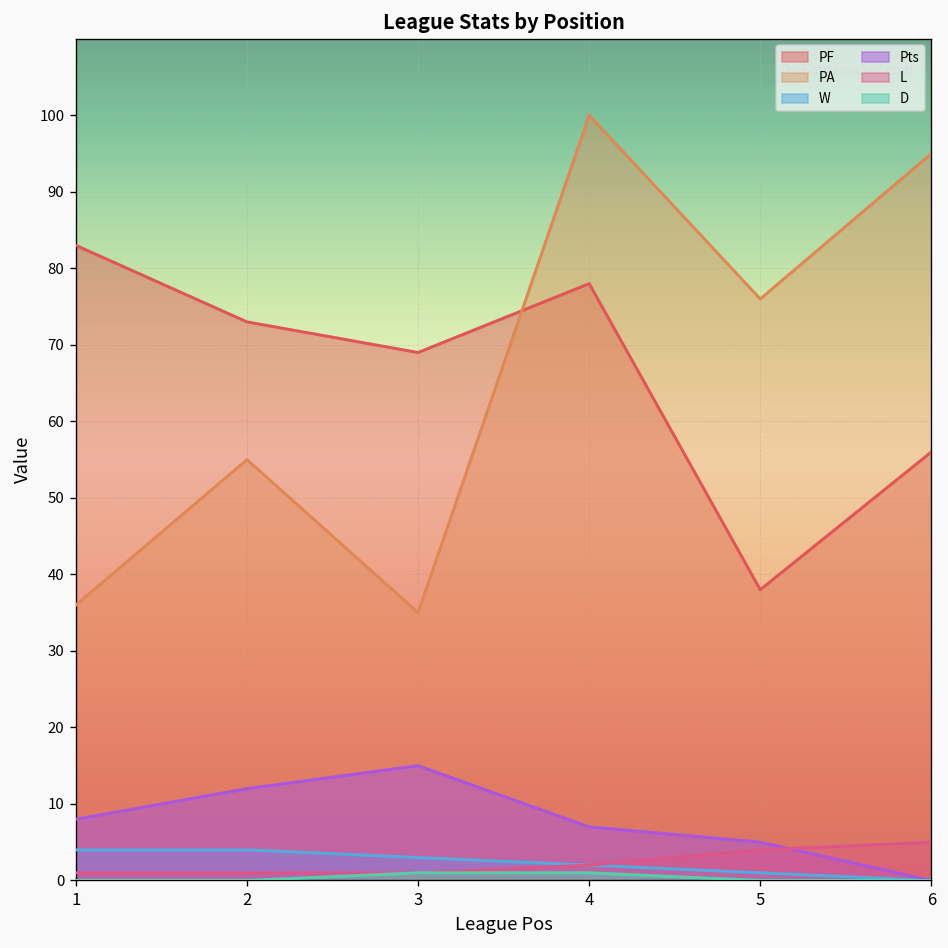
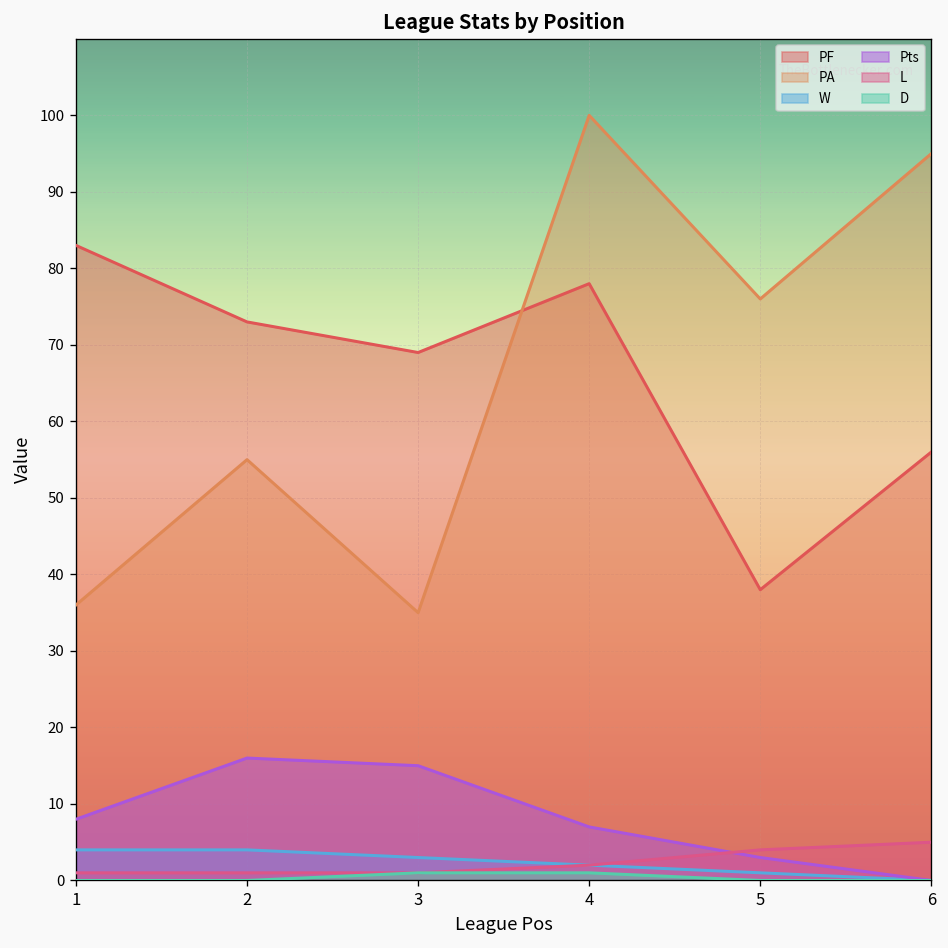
  {
    "Pts": {
      "1": 8,
-     "2": 12,
+     "2": 16,
      "3": 15,
      "4": 7,
-     "5": 5
+     "5": 3
    }
  }
